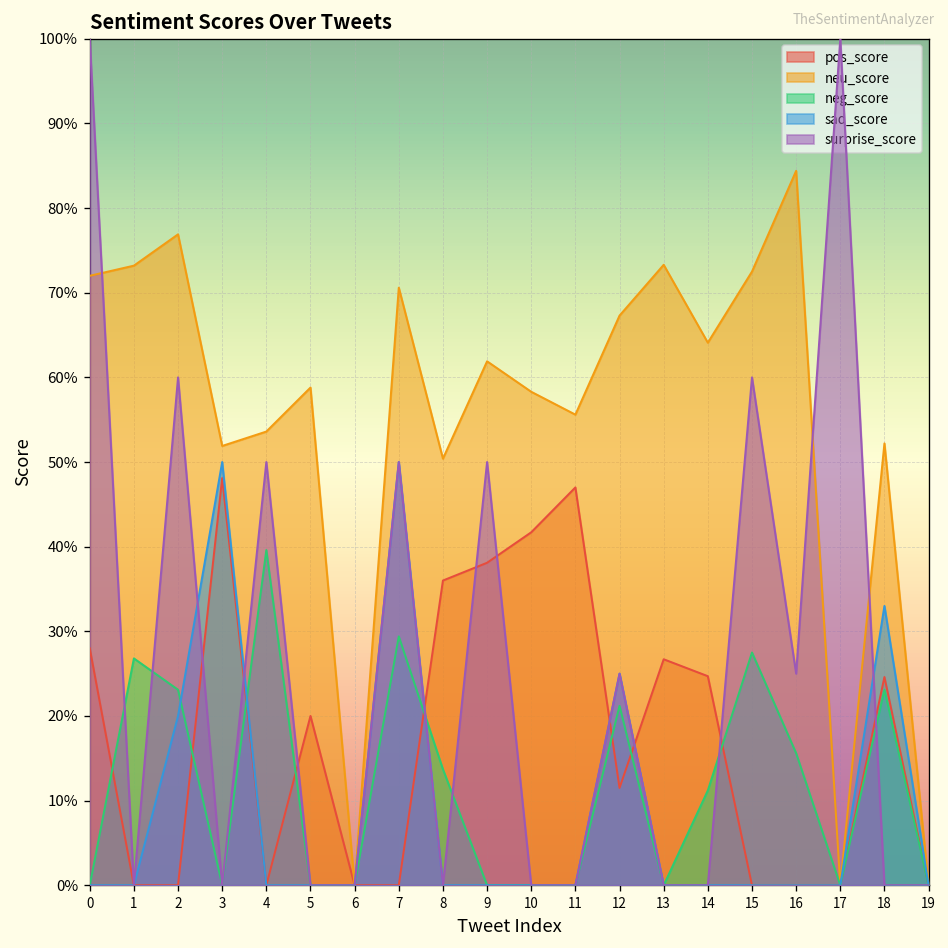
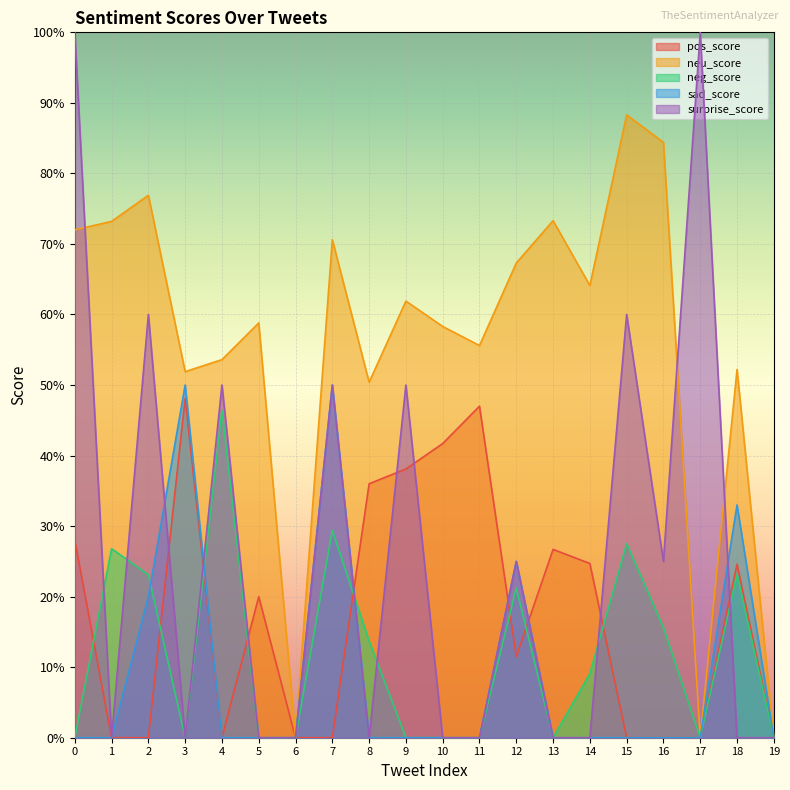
  {
    "pos_score": {
      "0": "28%",
      "2": "0%",
      "3": "48%",
      "5": "20%",
      "7": "0%",
      "8": "36%",
      "9": "38%",
      "10": "42%",
      "11": "47%",
      "12": "12%",
      "13": "27%",
      "14": "25%",
      "18": "25%"
    },
    "neu_score": {
      "0": "72%",
      "1": "73%",
      "2": "77%",
      "3": "52%",
      "4": "54%",
      "5": "59%",
      "7": "71%",
      "8": "50%",
      "9": "62%",
      "10": "58%",
      "11": "56%",
      "12": "67%",
      "13": "73%",
      "14": "64%",
-     "15": "73%",
+     "15": "88%",
      "16": "84%",
      "18": "52%"
    },
    "neg_score": {
      "1": "27%",
      "2": "23%",
-     "4": "40%",
+     "4": "46%",
      "7": "29%",
      "8": "14%",
      "12": "21%",
-     "14": "11%",
+     "14": "9%",
      "15": "28%",
      "16": "16%",
      "18": "23%"
    },
    "sad_score": {
      "2": "20%",
      "3": "50%",
      "18": "33%"
    },
    "surprise_score": {
      "0": "100%",
      "2": "60%",
      "4": "50%",
      "9": "50%",
      "15": "60%",
      "16": "25%",
      "17": "100%",
      "18": "0%"
    }
  }
